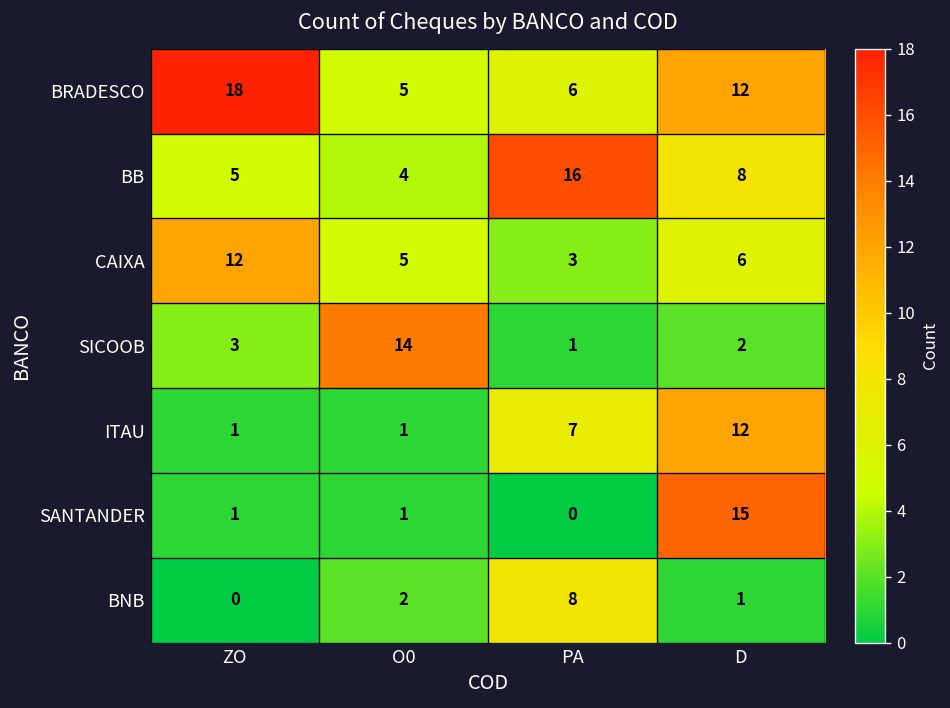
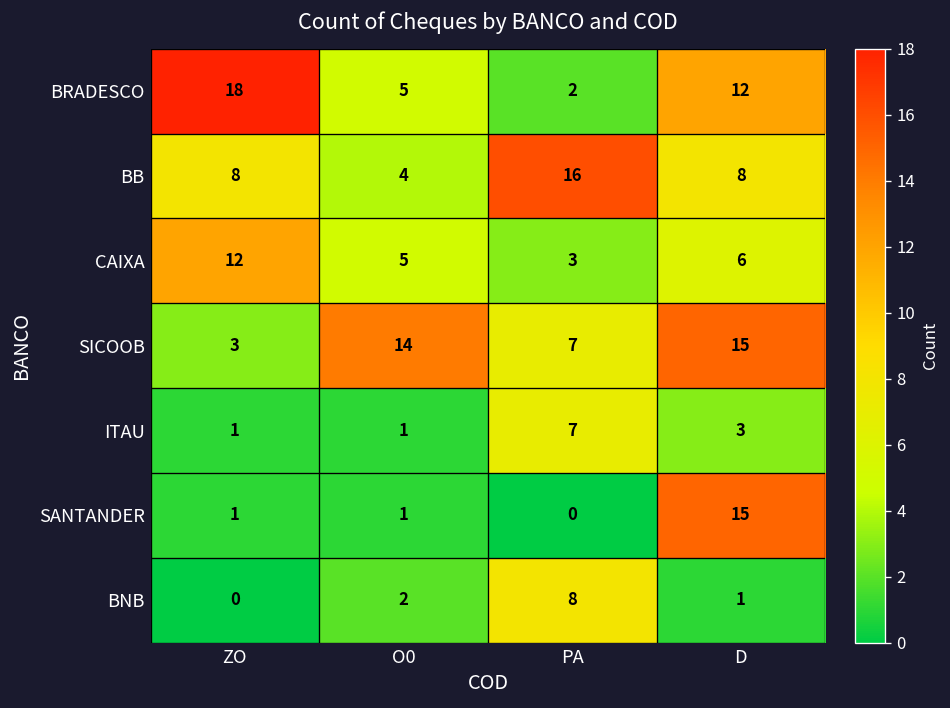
  {
    "BRADESCO": {
      "ZO": 18,
      "O0": 5,
-     "PA": 6,
+     "PA": 2,
      "D": 12
    },
    "BB": {
-     "ZO": 5,
+     "ZO": 8,
      "O0": 4,
      "PA": 16,
      "D": 8
    },
    "CAIXA": {
      "ZO": 12,
      "O0": 5,
      "PA": 3,
      "D": 6
    },
    "SICOOB": {
      "ZO": 3,
      "O0": 14,
-     "PA": 1,
-     "D": 2
+     "PA": 7,
+     "D": 15
    },
    "ITAU": {
      "ZO": 1,
      "O0": 1,
      "PA": 7,
-     "D": 12
+     "D": 3
    },
    "SANTANDER": {
      "ZO": 1,
      "O0": 1,
      "PA": 0,
      "D": 15
    },
    "BNB": {
      "ZO": 0,
      "O0": 2,
      "PA": 8,
      "D": 1
    }
  }
